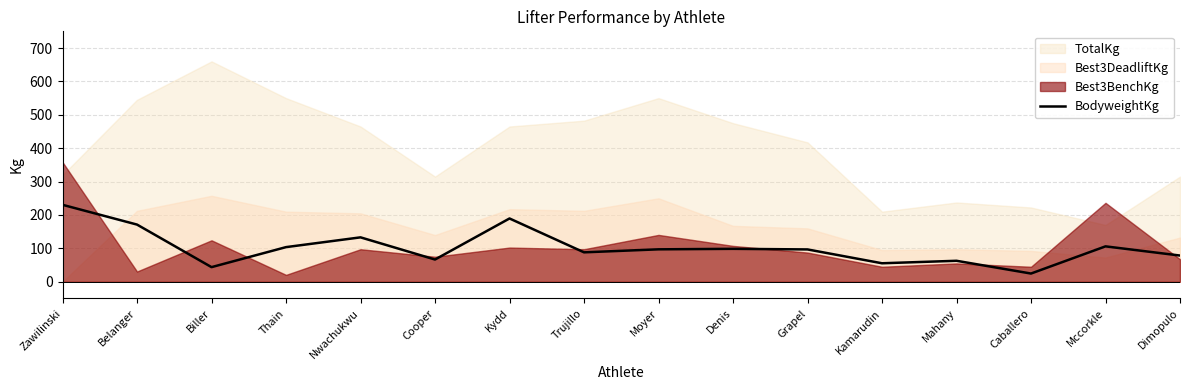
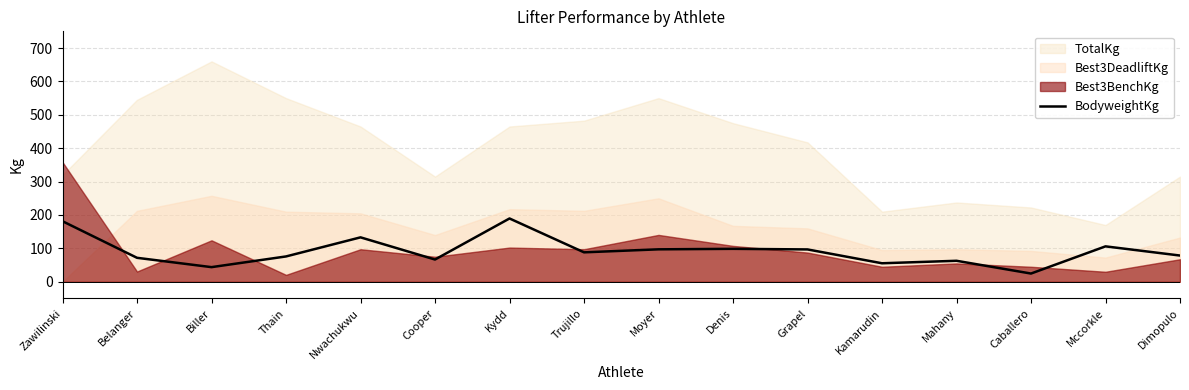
  {
    "BodyweightKg": {
-     "Zawilinski": 230,
-     "Belanger": 170,
+     "Zawilinski": 180,
+     "Belanger": 70,
      "Biller": 40,
-     "Thain": 100,
+     "Thain": 80,
      "Nwachukwu": 130,
      "Cooper": 70,
      "Kydd": 190,
      "Trujillo": 90,
      "Moyer": 100,
      "Denis": 100,
      "Grapel": 100,
      "Kamarudin": 60,
      "Mahany": 60,
      "Caballero": 20,
      "Mccorkle": 110,
      "Dimopulo": 80
    },
    "Best3BenchKg": {
      "Zawilinski": 360,
      "Belanger": 30,
      "Biller": 120,
      "Thain": 20,
      "Nwachukwu": 100,
      "Cooper": 80,
      "Kydd": 100,
      "Trujillo": 100,
      "Moyer": 140,
      "Denis": 110,
      "Grapel": 90,
      "Kamarudin": 50,
      "Mahany": 60,
      "Caballero": 50,
-     "Mccorkle": 240,
+     "Mccorkle": 30,
      "Dimopulo": 70
    }
  }
